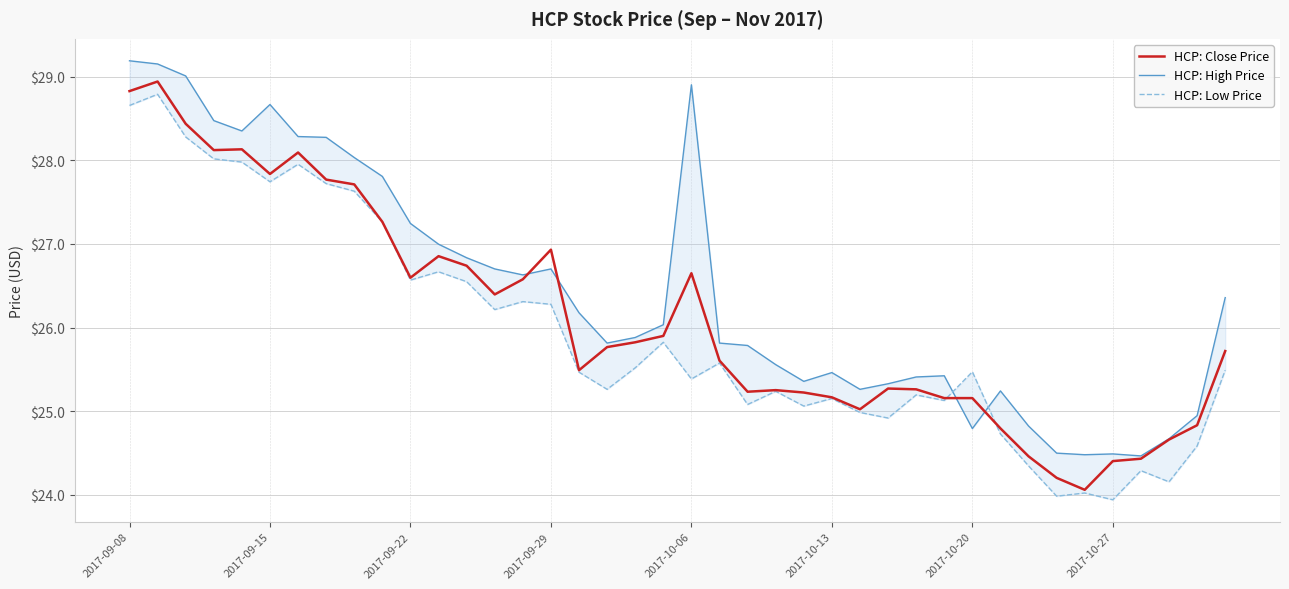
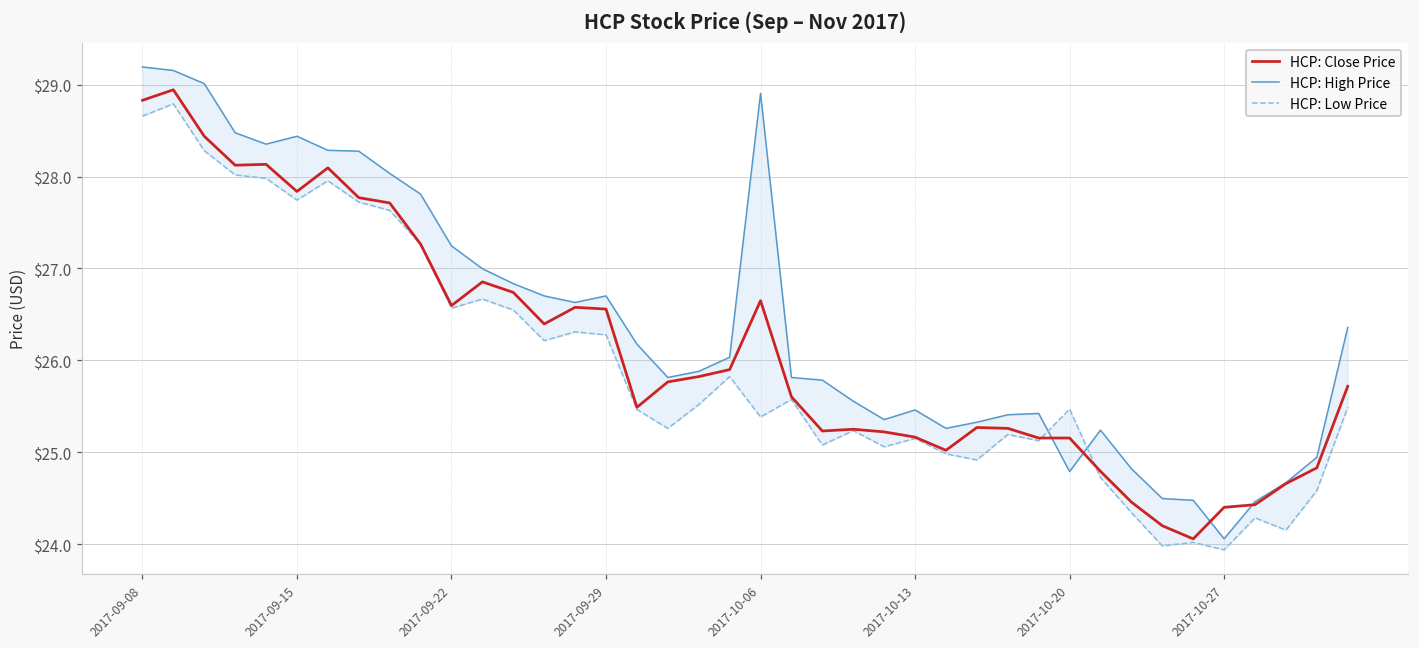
  {
    "HCP: Close Price": {
      "2017-09-08": "$28.8",
      "2017-09-15": "$27.8",
-     "2017-09-29": "$26.9",
+     "2017-09-29": "$26.6",
      "2017-10-06": "$26.6",
      "2017-10-20": "$25.2",
      "2017-10-27": "$24.4"
    },
    "HCP: High Price": {
-     "2017-09-15": "$28.7",
+     "2017-09-15": "$28.4",
      "2017-10-20": "$24.8",
-     "2017-10-27": "$24.5"
+     "2017-10-27": "$24.1"
    }
  }
